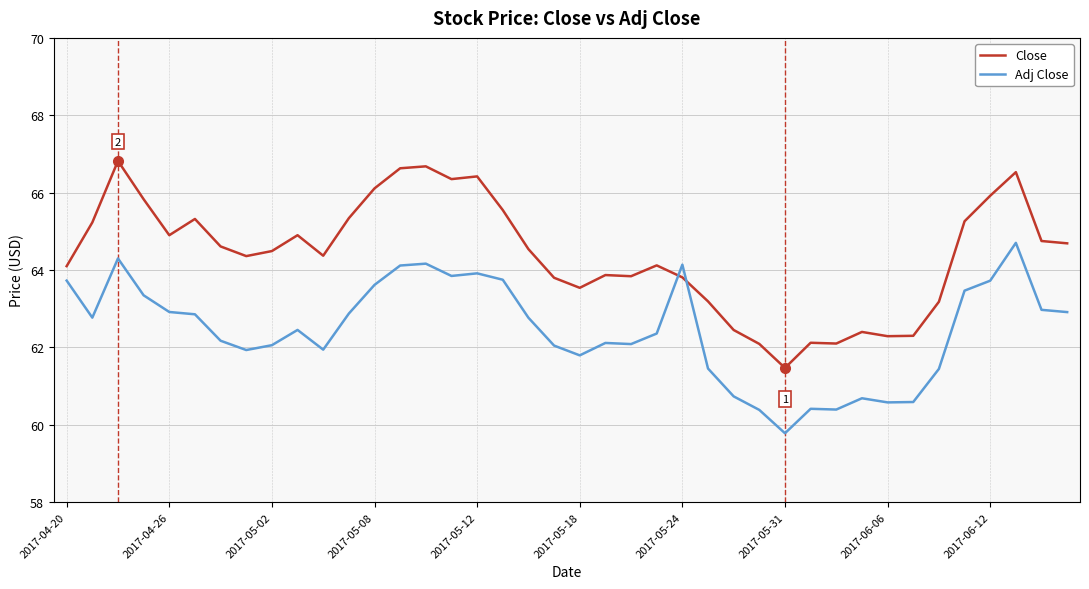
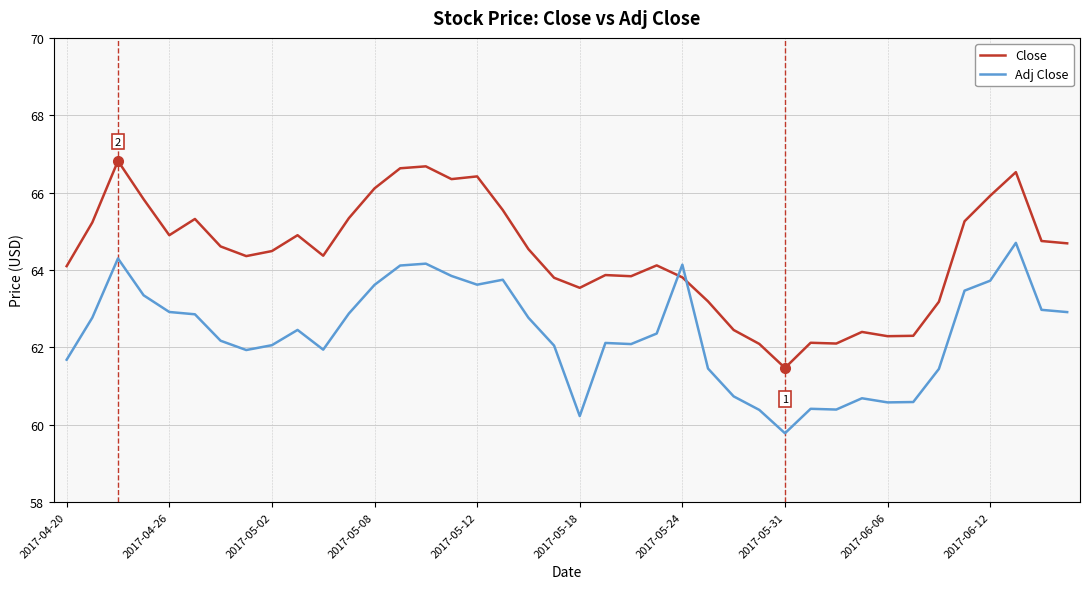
  {
    "Adj Close": {
-     "2017-04-20": 63.7,
+     "2017-04-20": 61.7,
      "2017-04-26": 62.9,
      "2017-05-02": 62.1,
      "2017-05-08": 63.6,
-     "2017-05-12": 63.9,
-     "2017-05-18": 61.8,
+     "2017-05-12": 63.6,
+     "2017-05-18": 60.2,
      "2017-05-24": 64.1,
      "2017-05-31": 59.8,
      "2017-06-06": 60.6,
      "2017-06-12": 63.7
    }
  }
